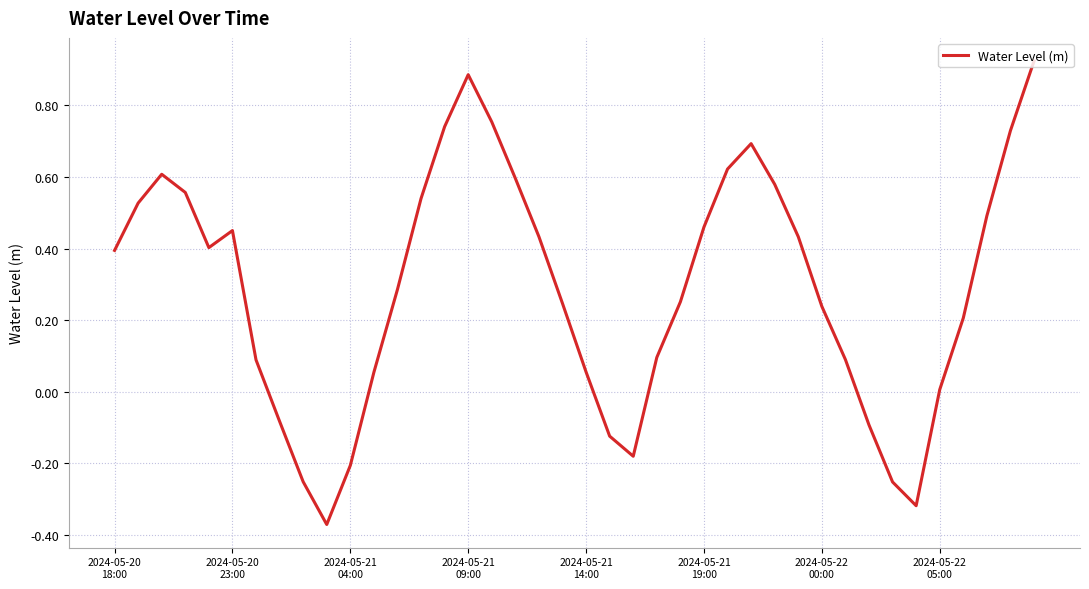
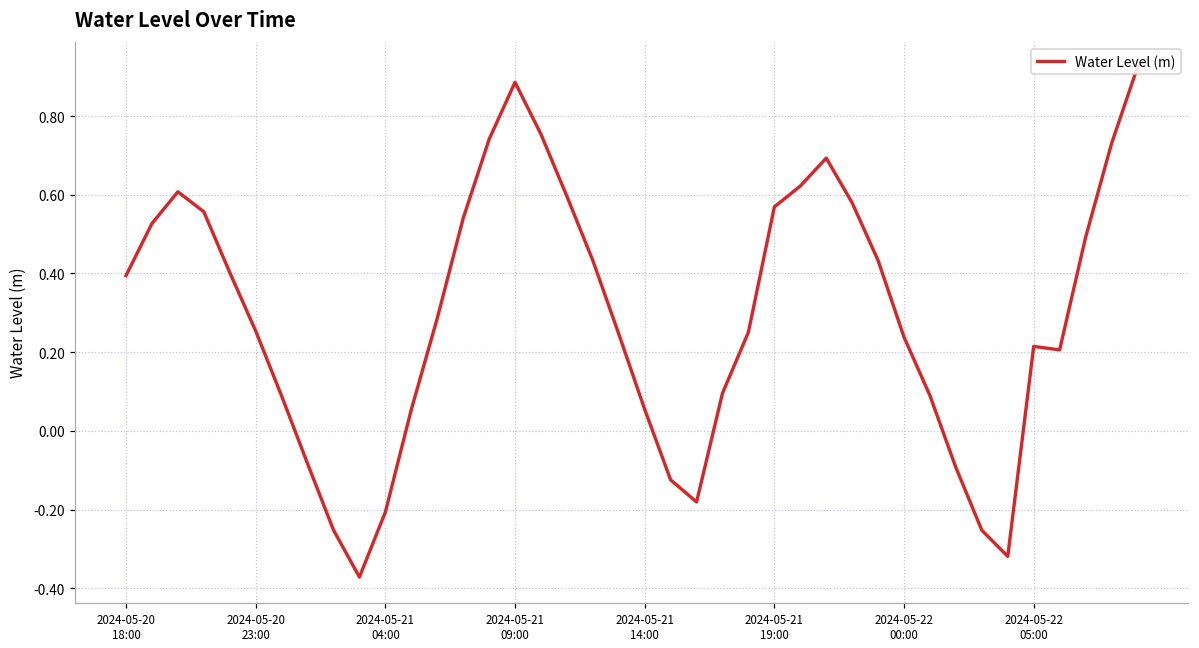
  {
    "2024-05-20 18:00": 0.39,
-   "2024-05-20 23:00": 0.45,
+   "2024-05-20 23:00": 0.25,
    "2024-05-21 04:00": -0.21,
    "2024-05-21 09:00": 0.89,
    "2024-05-21 14:00": 0.05,
-   "2024-05-21 19:00": 0.46,
+   "2024-05-21 19:00": 0.57,
    "2024-05-22 00:00": 0.24,
-   "2024-05-22 05:00": 0.01
+   "2024-05-22 05:00": 0.21
  }
